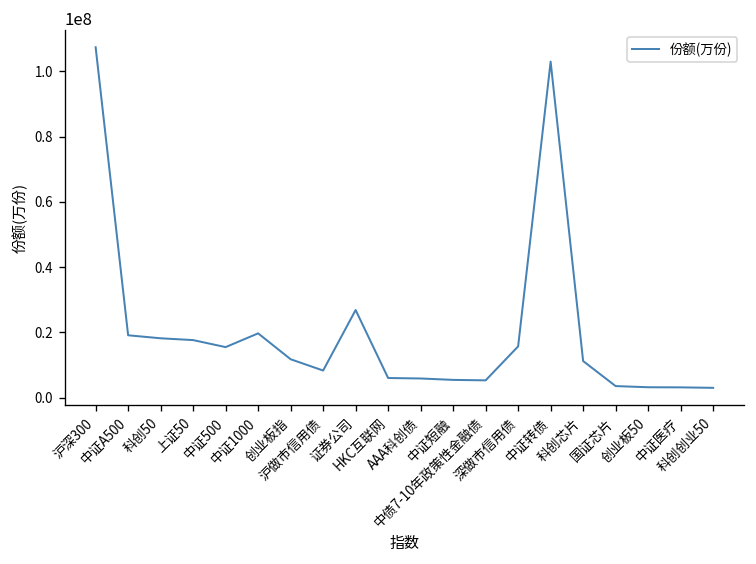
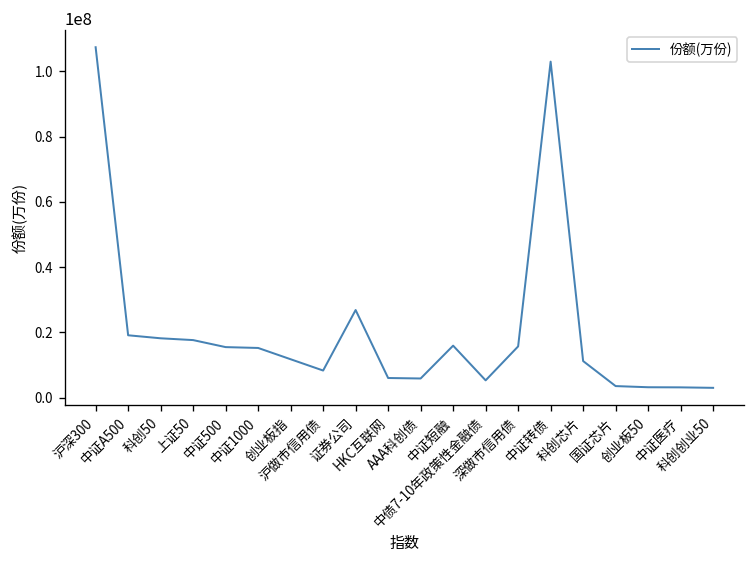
  {
    "沪深300": 107000000,
    "中证A500": 19000000,
    "科创50": 18000000,
    "上证50": 18000000,
    "中证500": 15000000,
-   "中证1000": 20000000,
+   "中证1000": 15000000,
    "创业板指": 12000000,
    "沪做市信用债": 8000000,
    "证券公司": 27000000,
    "HKC互联网": 6000000,
    "AAA科创债": 6000000,
-   "中证短融": 5000000,
+   "中证短融": 16000000,
    "中债7-10年政策性金融债": 5000000,
    "深做市信用债": 16000000,
    "中证转债": 103000000,
    "科创芯片": 11000000,
    "国证芯片": 4000000,
    "创业板50": 3000000,
    "中证医疗": 3000000,
    "科创创业50": 3000000
  }
